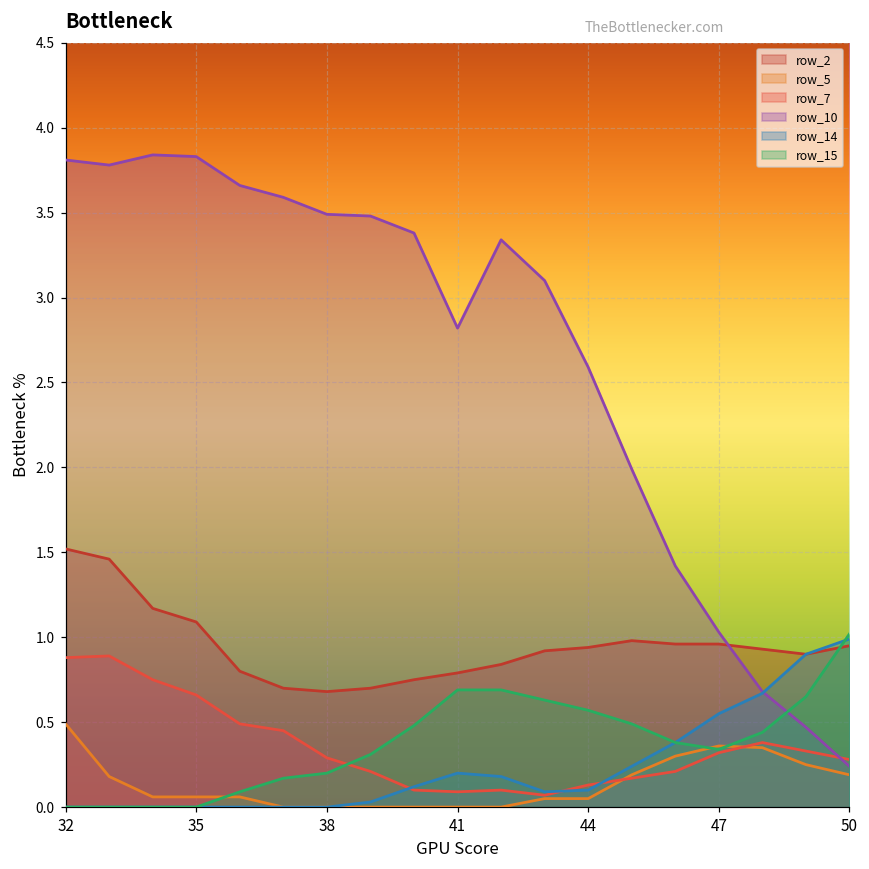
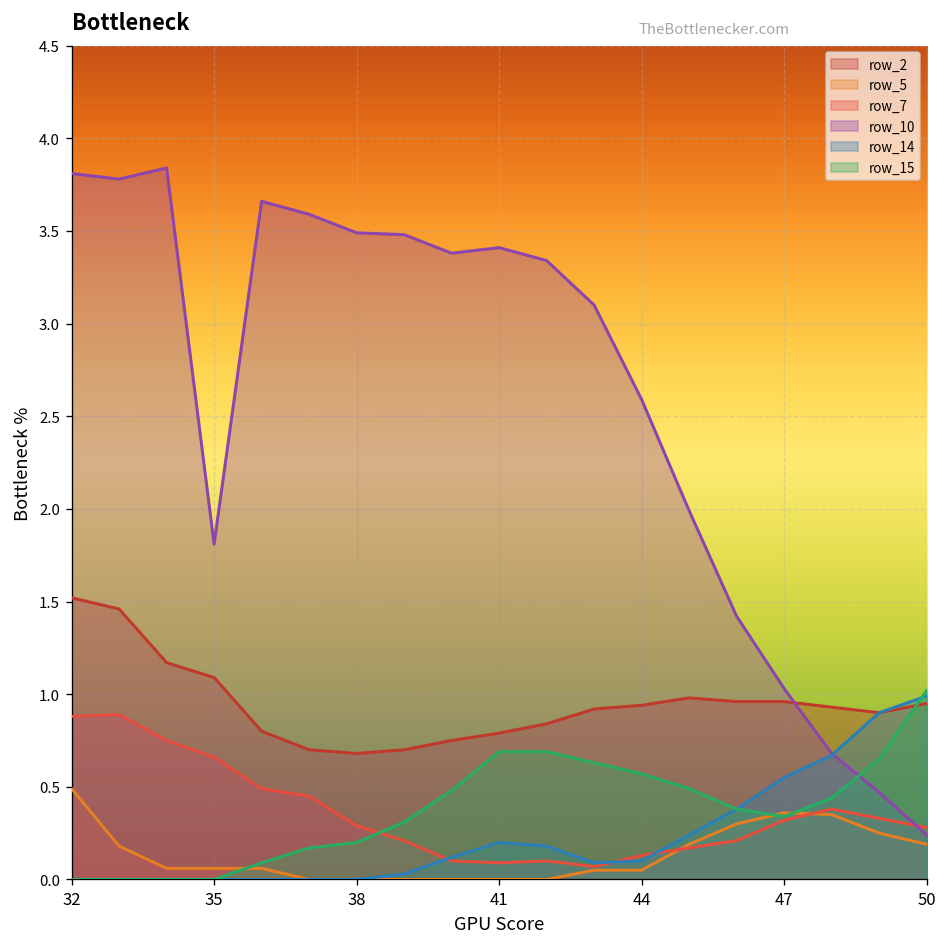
  {
    "row_10": {
      "32": 3.81,
-     "35": 3.83,
+     "35": 1.81,
      "38": 3.49,
-     "41": 2.82,
+     "41": 3.41,
      "44": 2.59,
      "47": 1.03,
      "50": 0.24
    }
  }
